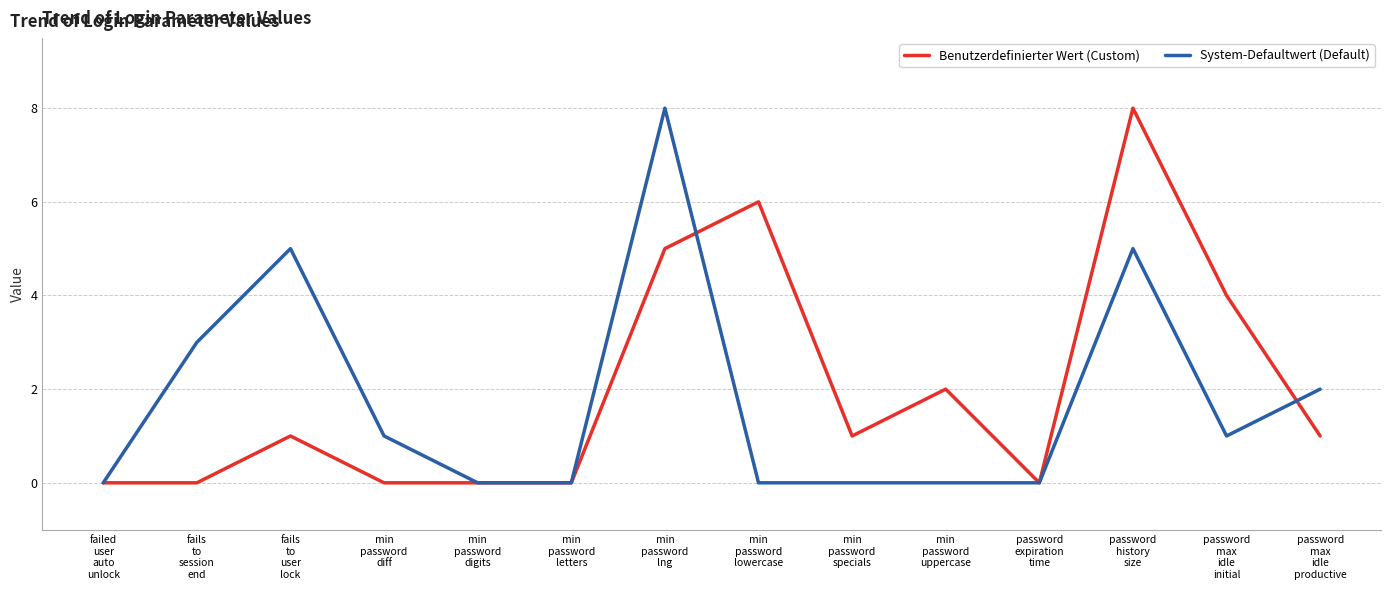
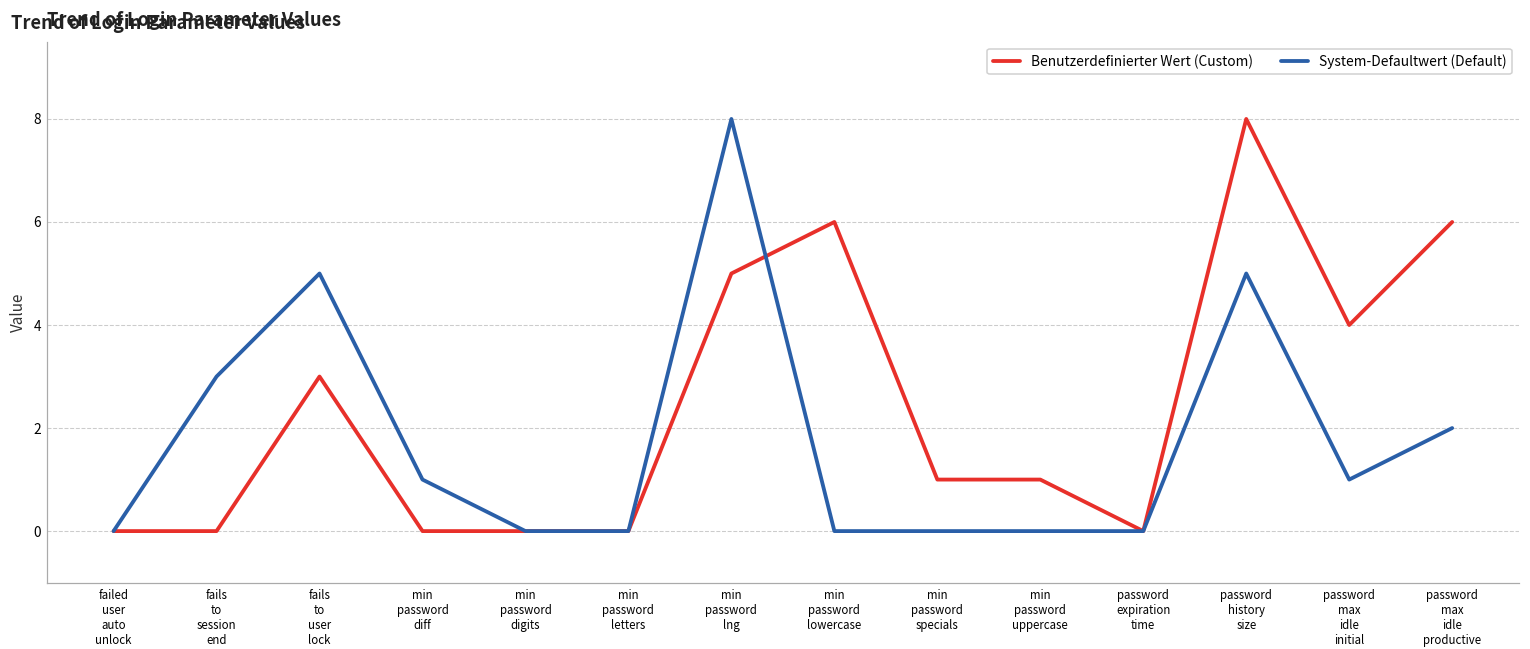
  {
    "Benutzerdefinierter Wert (Custom)": {
      "fails to session end": 0,
-     "fails to user lock": 1,
+     "fails to user lock": 3,
      "min password diff": 0,
      "min password lng": 5,
      "min password lowercase": 6,
      "min password specials": 1,
-     "min password uppercase": 2,
+     "min password uppercase": 1,
      "password history size": 8,
      "password max idle initial": 4,
-     "password max idle productive": 1
+     "password max idle productive": 6
    },
    "System-Defaultwert (Default)": {
      "fails to session end": 3,
      "fails to user lock": 5,
      "min password diff": 1,
      "min password lng": 8,
      "min password lowercase": 0,
      "min password specials": 0,
      "min password uppercase": 0,
      "password history size": 5,
      "password max idle initial": 1,
      "password max idle productive": 2
    }
  }
